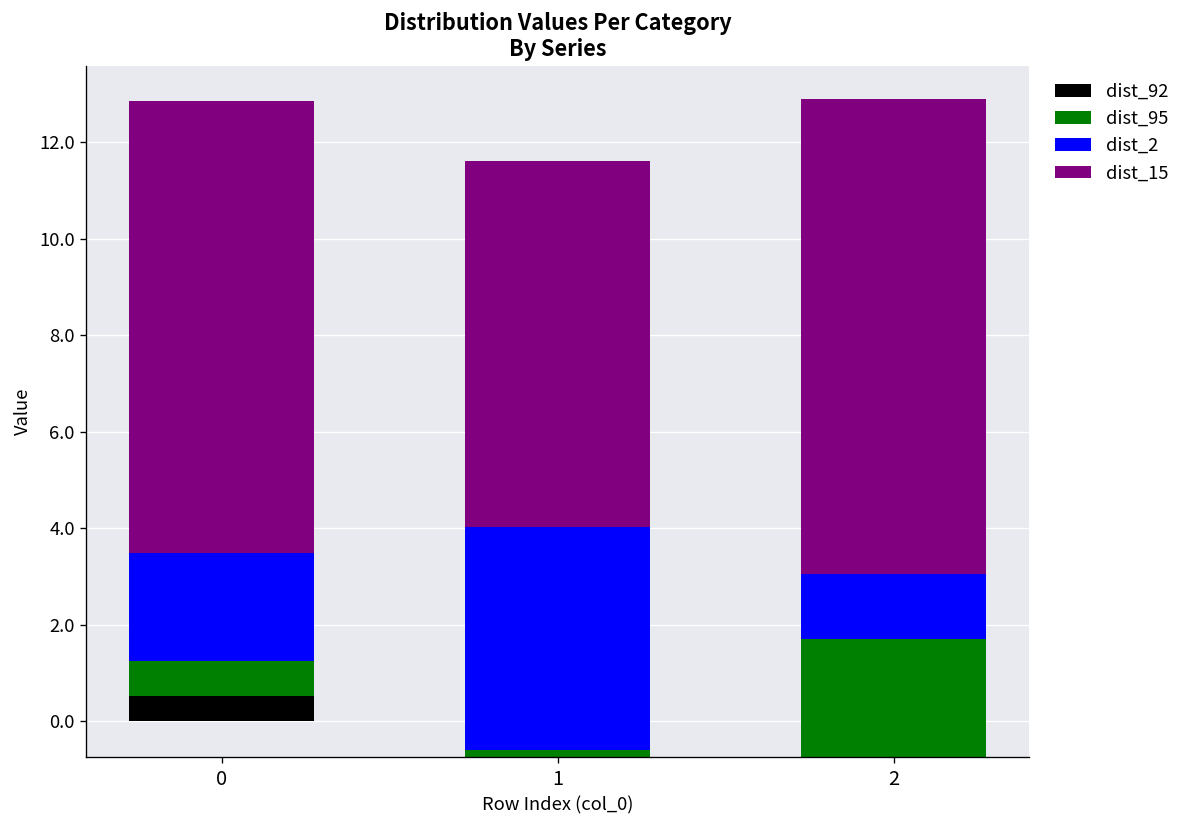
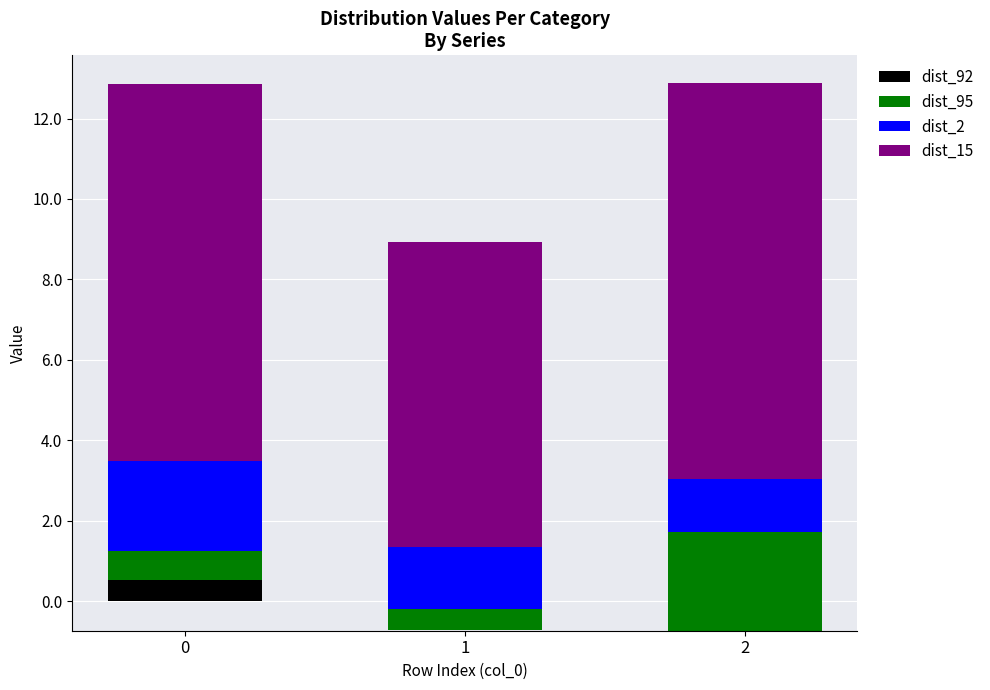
  {
    "dist_92": {
      "0": 0.5,
      "1": -0.7,
      "2": -0.7
    },
    "dist_95": {
      "0": 0.7,
-     "1": 0.1,
+     "1": 0.5,
      "2": 2.5
    },
    "dist_2": {
      "0": 2.2,
-     "1": 4.6,
+     "1": 1.5,
      "2": 1.3
    },
    "dist_15": {
      "0": 9.4,
      "1": 7.6,
      "2": 9.8
    }
  }
